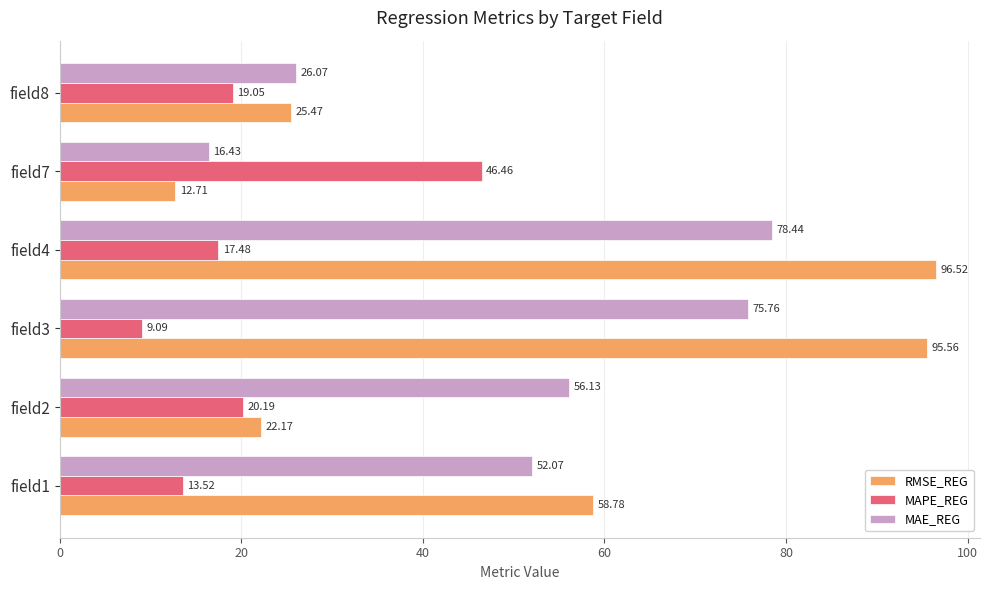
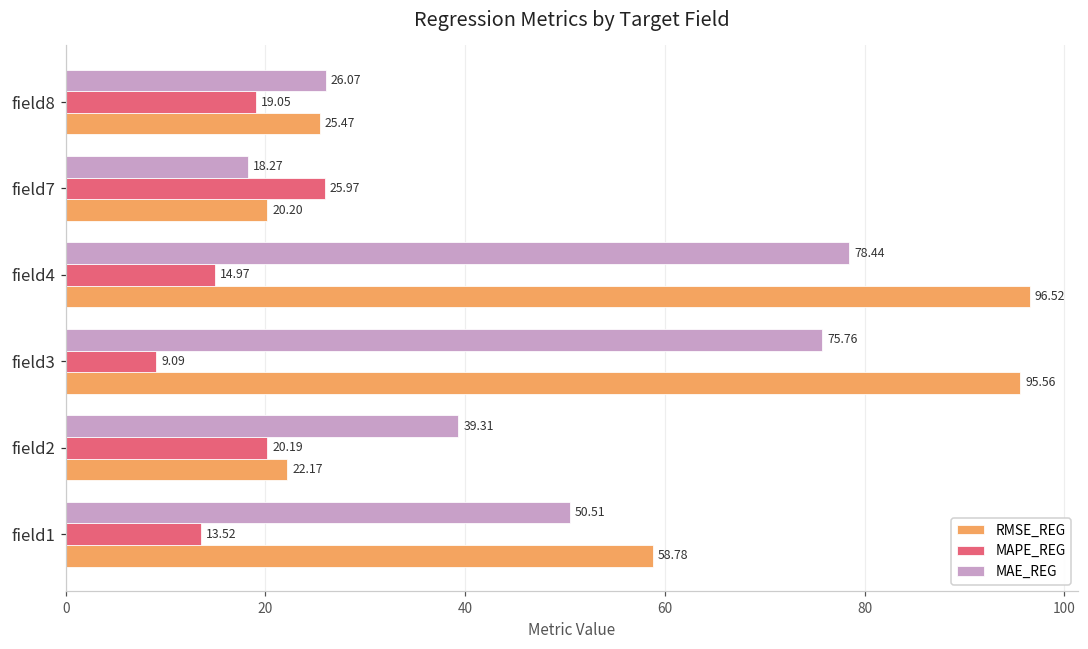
  {
    "RMSE_REG": {
      "field8": 25.47,
-     "field7": 12.71,
+     "field7": 20.20,
      "field4": 96.52,
      "field3": 95.56,
      "field2": 22.17,
      "field1": 58.78
    },
    "MAPE_REG": {
      "field8": 19.05,
-     "field7": 46.46,
-     "field4": 17.48,
+     "field7": 25.97,
+     "field4": 14.97,
      "field3": 9.09,
      "field2": 20.19,
      "field1": 13.52
    },
    "MAE_REG": {
      "field8": 26.07,
-     "field7": 16.43,
+     "field7": 18.27,
      "field4": 78.44,
      "field3": 75.76,
-     "field2": 56.13,
-     "field1": 52.07
+     "field2": 39.31,
+     "field1": 50.51
    }
  }
